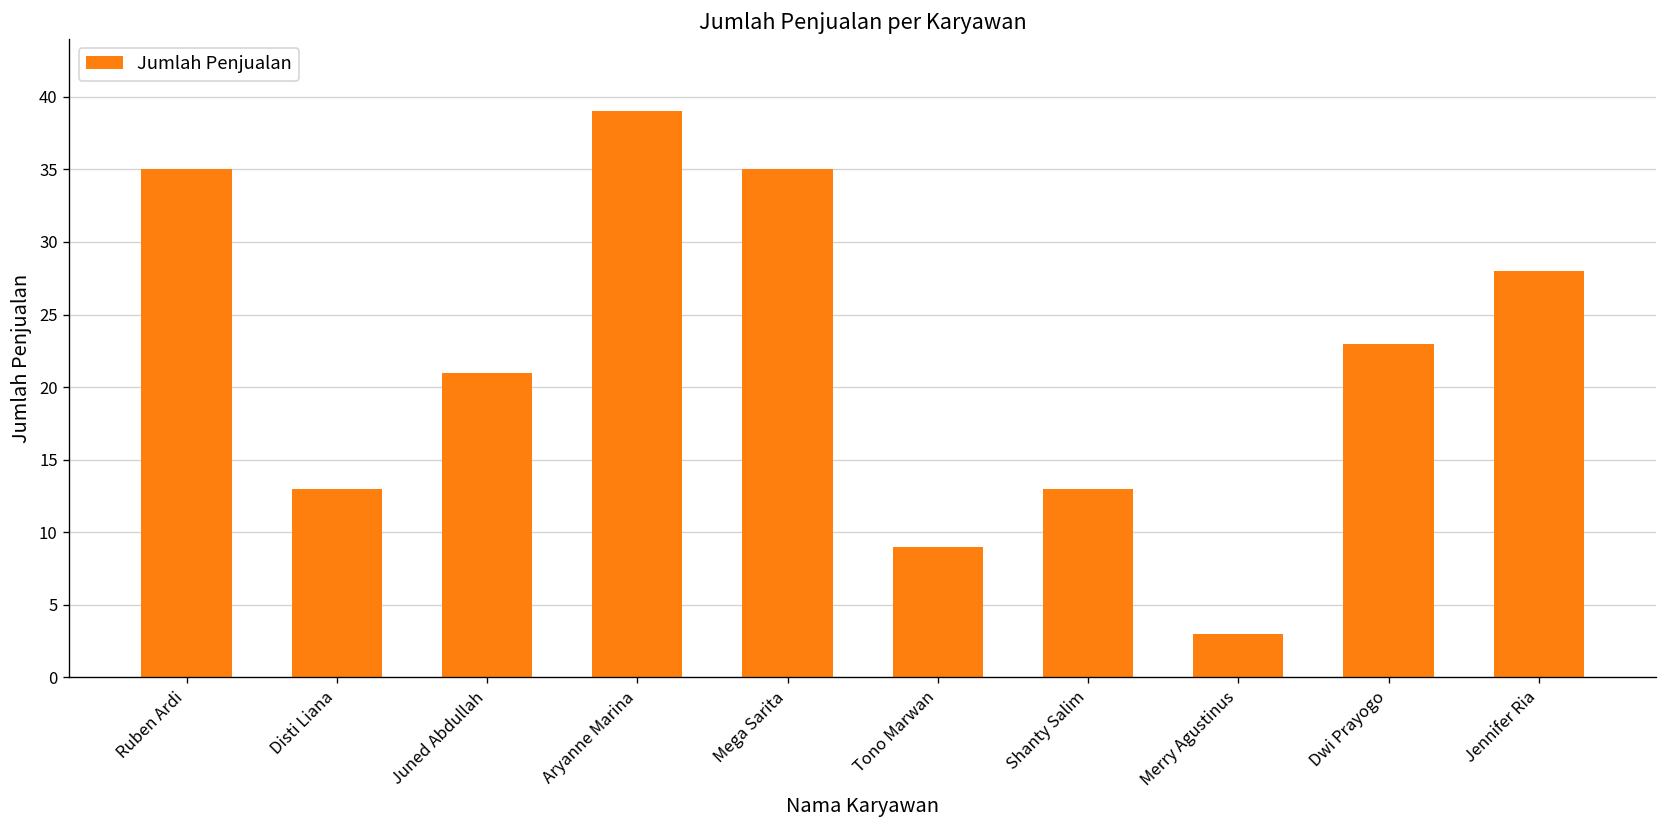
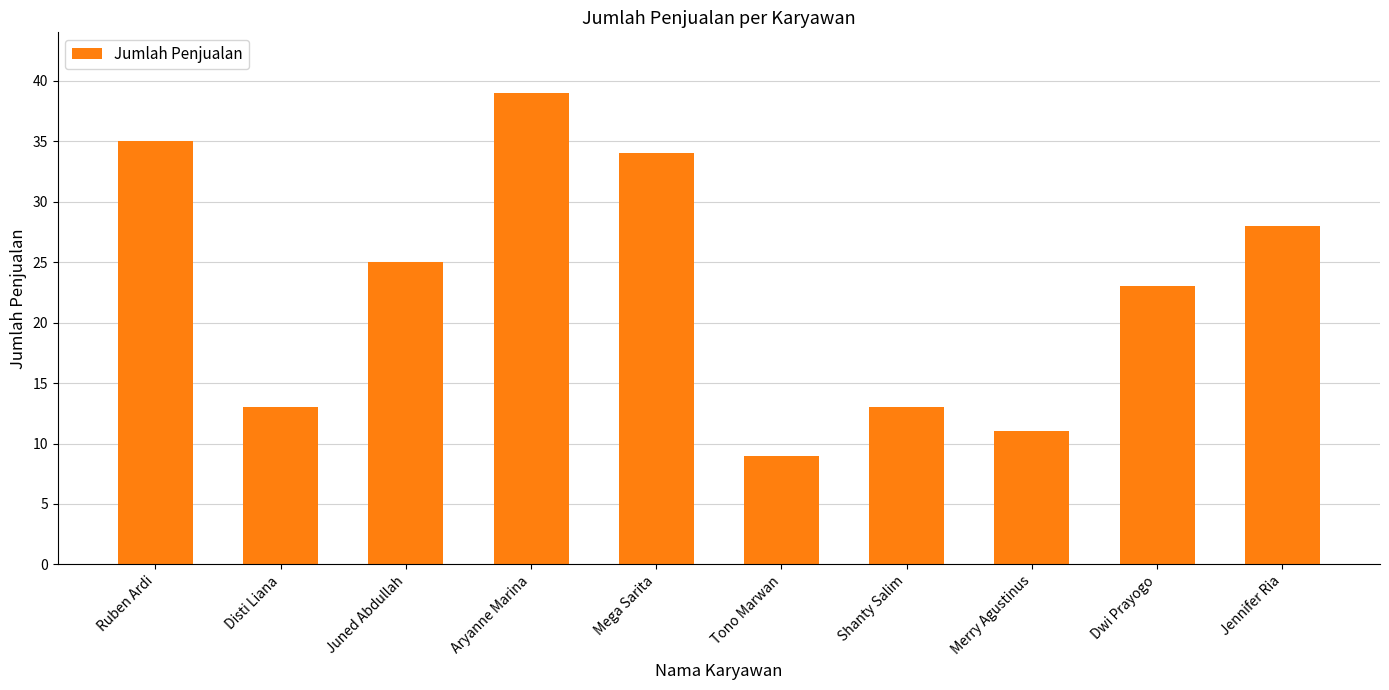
  {
    "Ruben Ardi": 35,
    "Disti Liana": 13,
-   "Juned Abdullah": 21,
+   "Juned Abdullah": 25,
    "Aryanne Marina": 39,
-   "Mega Sarita": 35,
+   "Mega Sarita": 34,
    "Tono Marwan": 9,
    "Shanty Salim": 13,
-   "Merry Agustinus": 3,
+   "Merry Agustinus": 11,
    "Dwi Prayogo": 23,
    "Jennifer Ria": 28
  }
